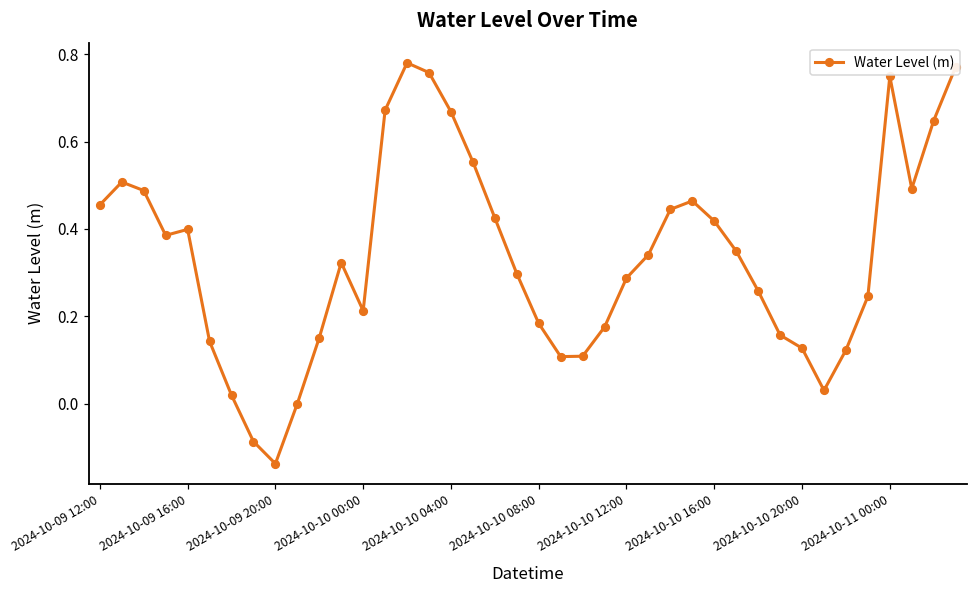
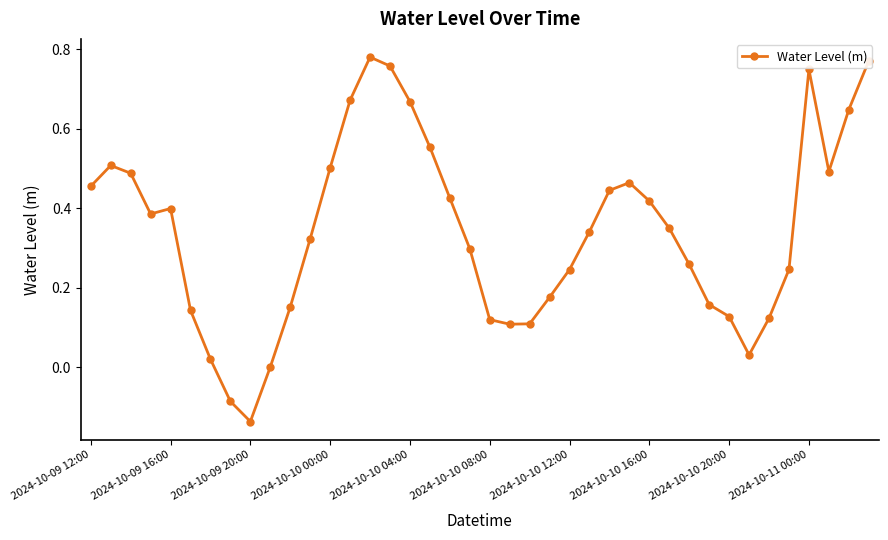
  {
    "2024-10-09 12:00": 0.46,
    "2024-10-09 16:00": 0.40,
    "2024-10-09 20:00": -0.14,
-   "2024-10-10 00:00": 0.21,
+   "2024-10-10 00:00": 0.50,
    "2024-10-10 04:00": 0.67,
-   "2024-10-10 08:00": 0.18,
-   "2024-10-10 12:00": 0.29,
+   "2024-10-10 08:00": 0.12,
+   "2024-10-10 12:00": 0.25,
    "2024-10-10 16:00": 0.42,
    "2024-10-10 20:00": 0.13,
    "2024-10-11 00:00": 0.75
  }
